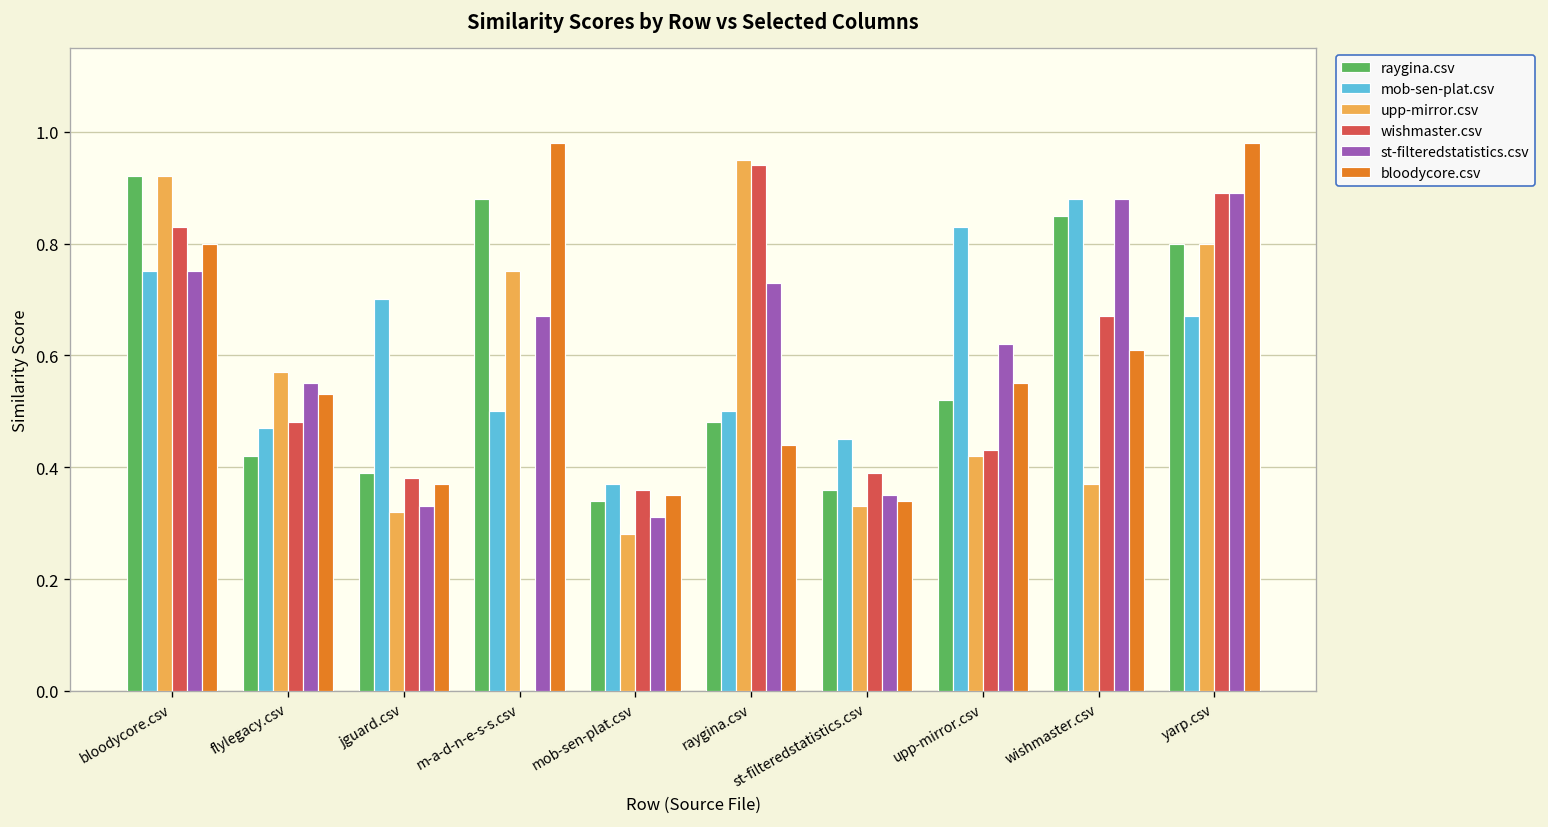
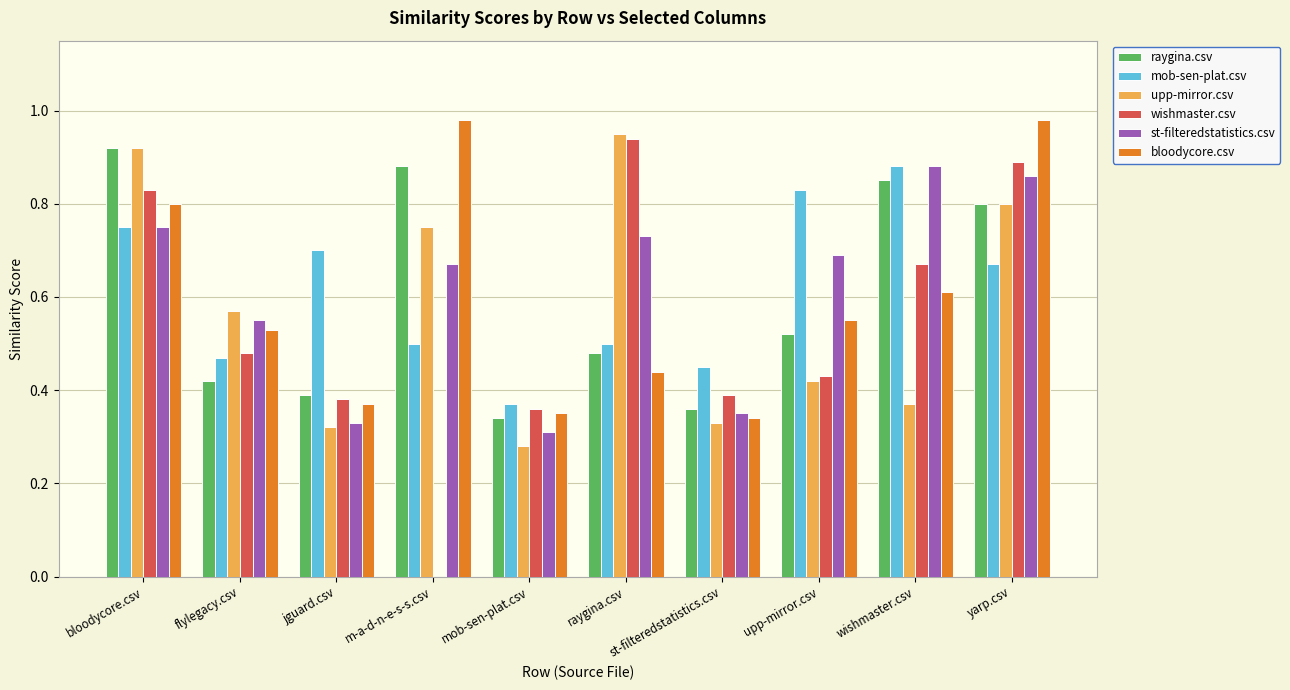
  {
    "raygina.csv": {
      "bloodycore.csv": 0.92,
      "flylegacy.csv": 0.42,
      "jguard.csv": 0.39,
      "m-a-d-n-e-s-s.csv": 0.88,
      "mob-sen-plat.csv": 0.34,
      "raygina.csv": 0.48,
      "st-filteredstatistics.csv": 0.36,
      "upp-mirror.csv": 0.52,
      "wishmaster.csv": 0.85,
      "yarp.csv": 0.80
    },
    "mob-sen-plat.csv": {
      "bloodycore.csv": 0.75,
      "flylegacy.csv": 0.47,
      "jguard.csv": 0.70,
      "m-a-d-n-e-s-s.csv": 0.50,
      "mob-sen-plat.csv": 0.37,
      "raygina.csv": 0.50,
      "st-filteredstatistics.csv": 0.45,
      "upp-mirror.csv": 0.83,
      "wishmaster.csv": 0.88,
      "yarp.csv": 0.67
    },
    "upp-mirror.csv": {
      "bloodycore.csv": 0.92,
      "flylegacy.csv": 0.57,
      "jguard.csv": 0.32,
      "m-a-d-n-e-s-s.csv": 0.75,
      "mob-sen-plat.csv": 0.28,
      "raygina.csv": 0.95,
      "st-filteredstatistics.csv": 0.33,
      "upp-mirror.csv": 0.42,
      "wishmaster.csv": 0.37,
      "yarp.csv": 0.80
    },
    "wishmaster.csv": {
      "bloodycore.csv": 0.83,
      "flylegacy.csv": 0.48,
      "jguard.csv": 0.38,
      "m-a-d-n-e-s-s.csv": 0.00,
      "mob-sen-plat.csv": 0.36,
      "raygina.csv": 0.94,
      "st-filteredstatistics.csv": 0.39,
      "upp-mirror.csv": 0.43,
      "wishmaster.csv": 0.67,
      "yarp.csv": 0.89
    },
    "st-filteredstatistics.csv": {
      "bloodycore.csv": 0.75,
      "flylegacy.csv": 0.55,
      "jguard.csv": 0.33,
      "m-a-d-n-e-s-s.csv": 0.67,
      "mob-sen-plat.csv": 0.31,
      "raygina.csv": 0.73,
      "st-filteredstatistics.csv": 0.35,
-     "upp-mirror.csv": 0.62,
+     "upp-mirror.csv": 0.69,
      "wishmaster.csv": 0.88,
-     "yarp.csv": 0.89
+     "yarp.csv": 0.86
    },
    "bloodycore.csv": {
      "bloodycore.csv": 0.80,
      "flylegacy.csv": 0.53,
      "jguard.csv": 0.37,
      "m-a-d-n-e-s-s.csv": 0.98,
      "mob-sen-plat.csv": 0.35,
      "raygina.csv": 0.44,
      "st-filteredstatistics.csv": 0.34,
      "upp-mirror.csv": 0.55,
      "wishmaster.csv": 0.61,
      "yarp.csv": 0.98
    }
  }
